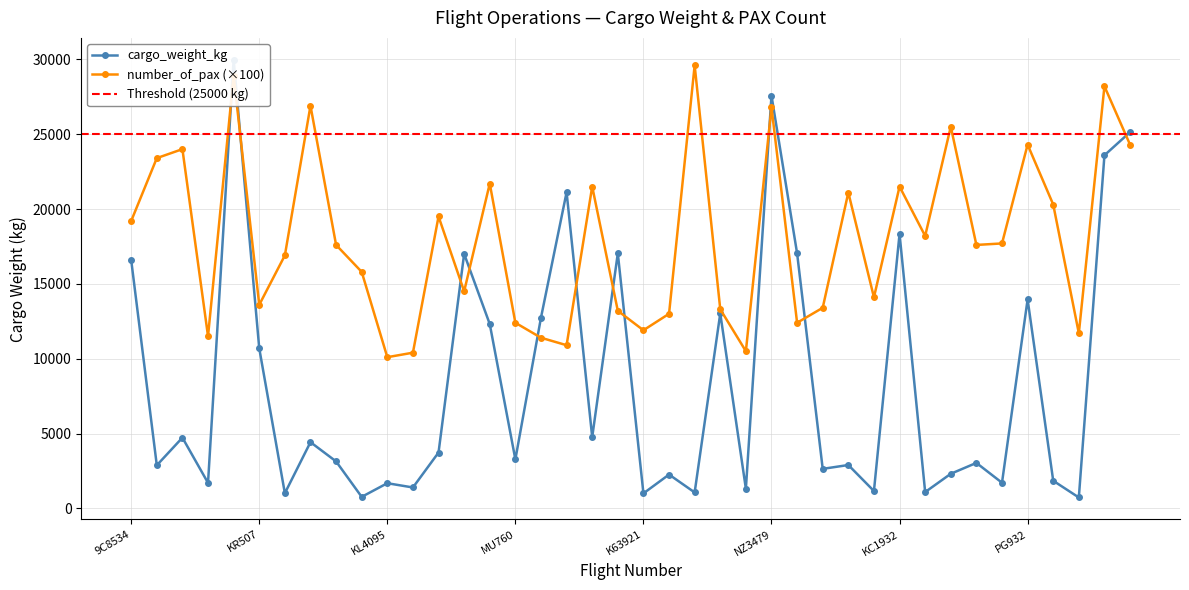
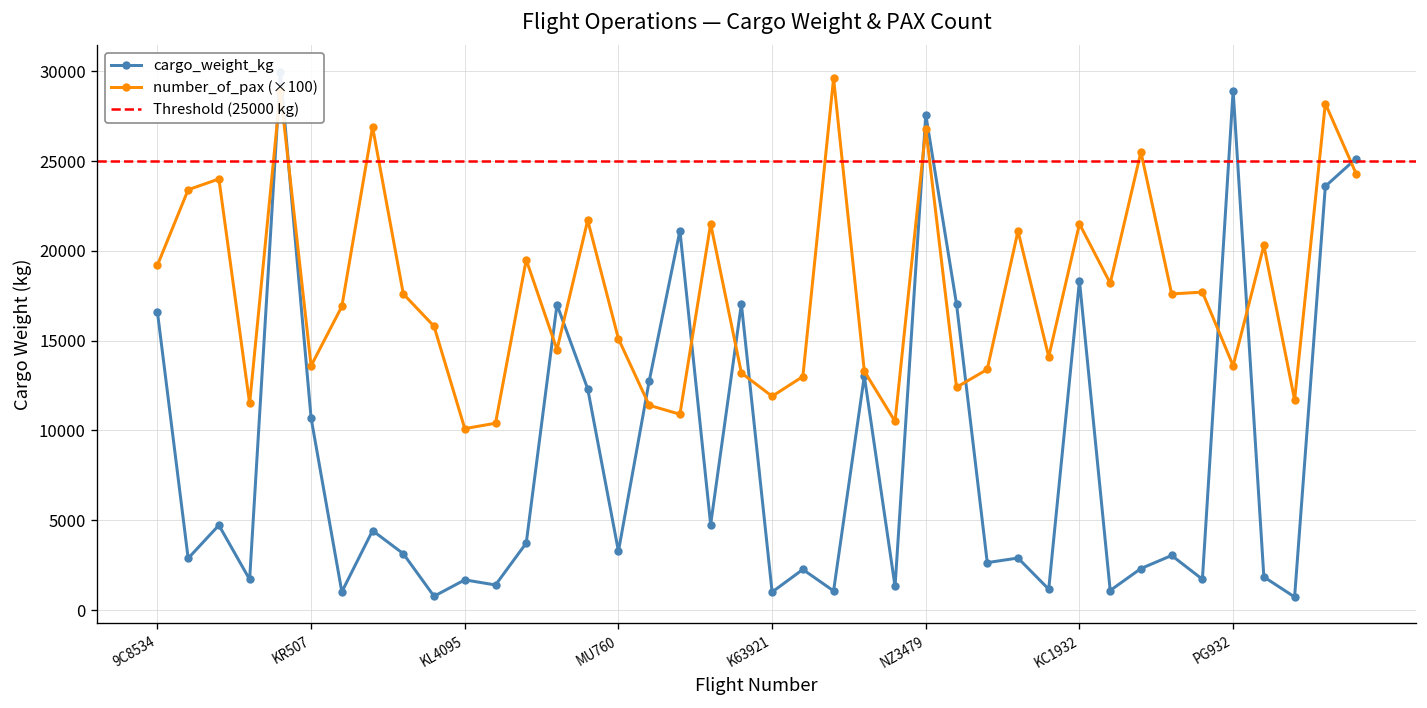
  {
    "cargo_weight_kg": {
      "9C8534": 16600,
      "KR507": 10700,
      "KL4095": 1700,
      "MU760": 3300,
      "K63921": 1000,
      "NZ3479": 27600,
      "KC1932": 18300,
-     "PG932": 14000
+     "PG932": 28900
    },
    "number_of_pax (×100)": {
      "9C8534": 19200,
      "KR507": 13600,
      "KL4095": 10100,
-     "MU760": 12400,
+     "MU760": 15100,
      "K63921": 11900,
      "NZ3479": 26800,
      "KC1932": 21500,
-     "PG932": 24300
+     "PG932": 13600
    }
  }
